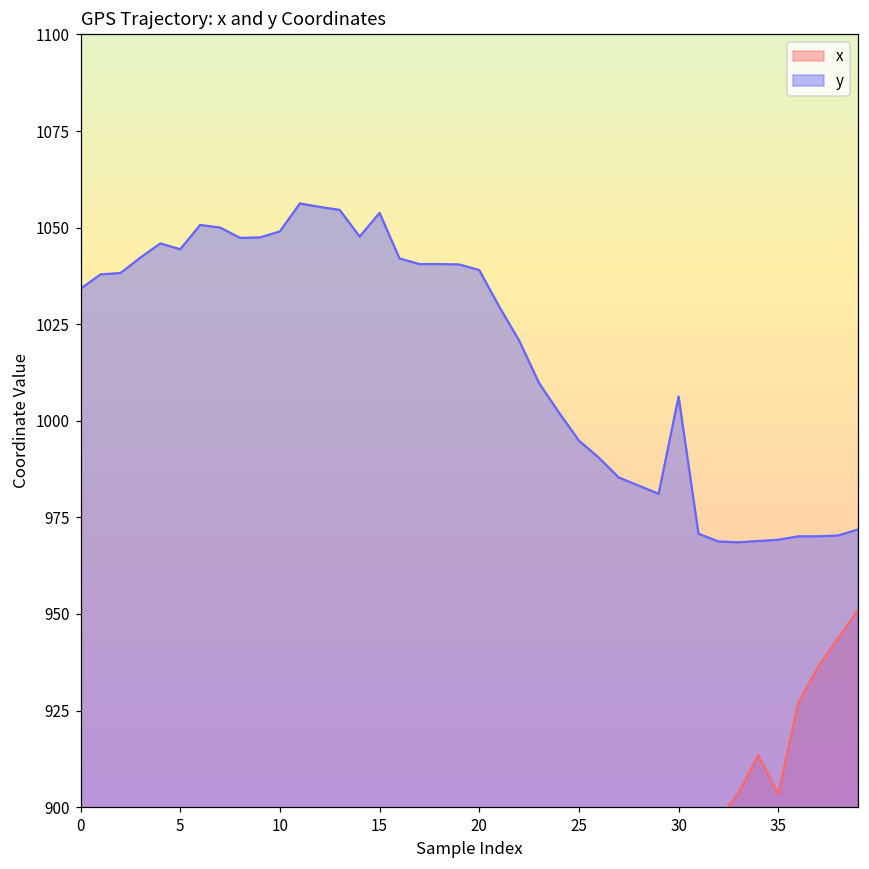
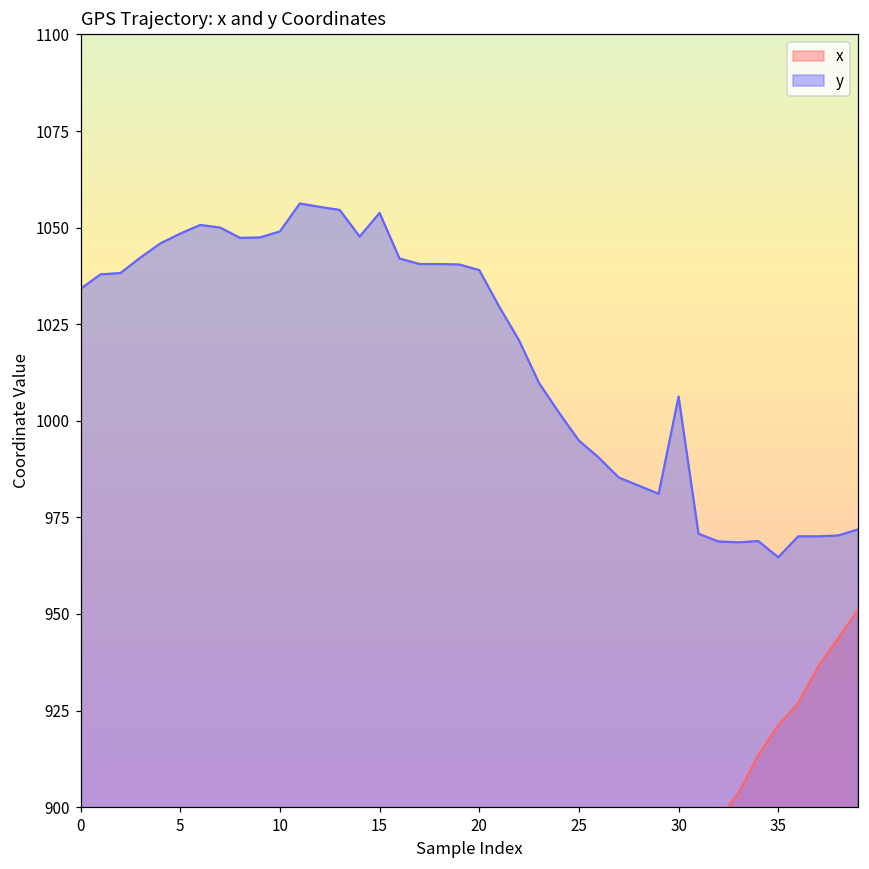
  {
    "x": {
-     "35": 903
+     "35": 921
    },
    "y": {
      "0": 1034,
-     "5": 1044,
+     "5": 1048,
      "10": 1049,
      "15": 1054,
      "20": 1039,
      "25": 995,
      "30": 1006,
-     "35": 969
+     "35": 965
    }
  }
